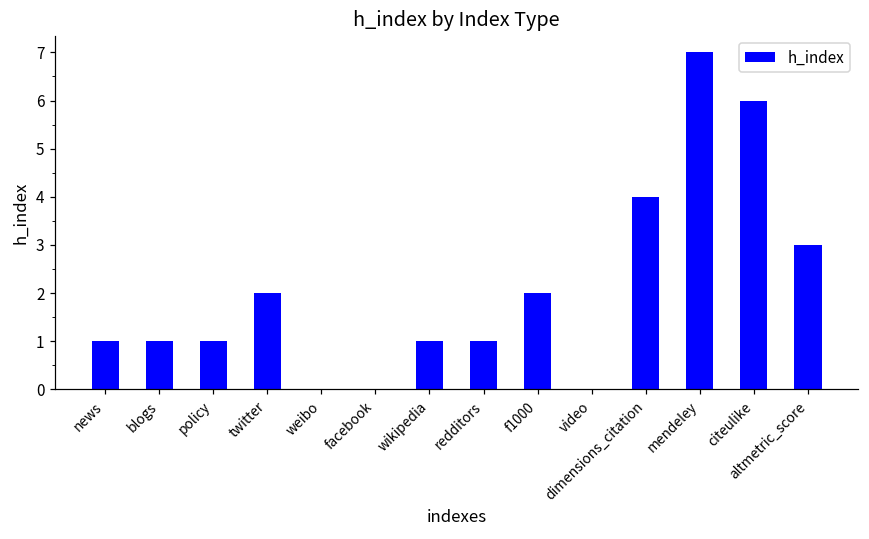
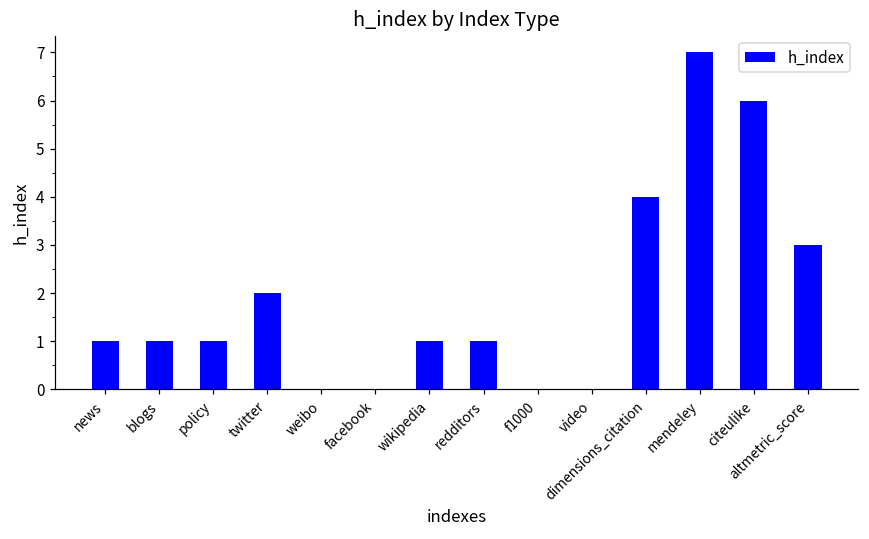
  {
    "news": 1,
    "blogs": 1,
    "policy": 1,
    "twitter": 2,
    "weibo": 0,
    "facebook": 0,
    "wikipedia": 1,
    "redditors": 1,
-   "f1000": 2,
+   "f1000": 0,
    "video": 0,
    "dimensions_citation": 4,
    "mendeley": 7,
    "citeulike": 6,
    "altmetric_score": 3
  }
